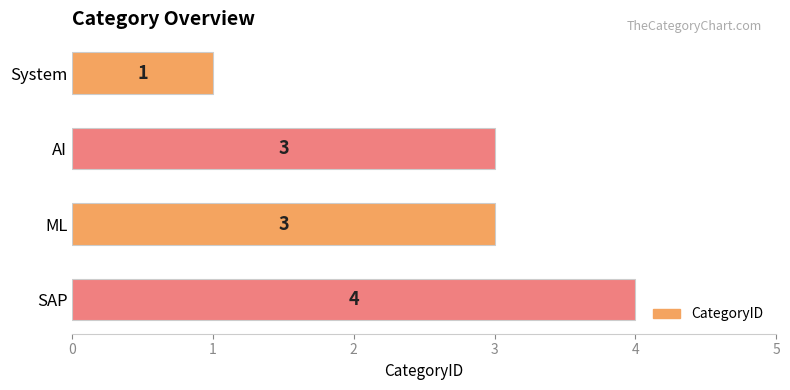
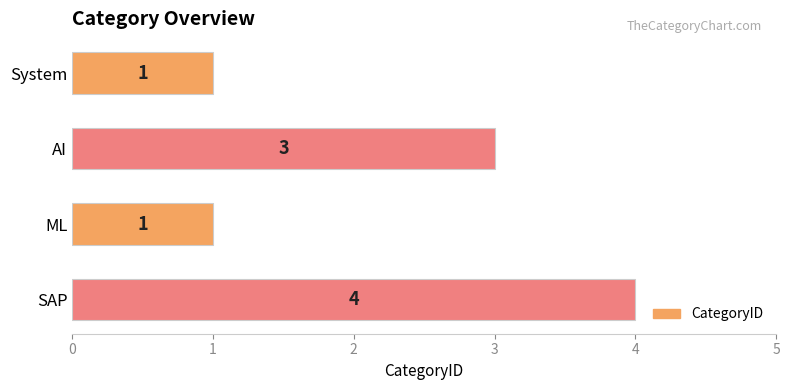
  {
    "System": 1,
    "AI": 3,
-   "ML": 3,
+   "ML": 1,
    "SAP": 4
  }
